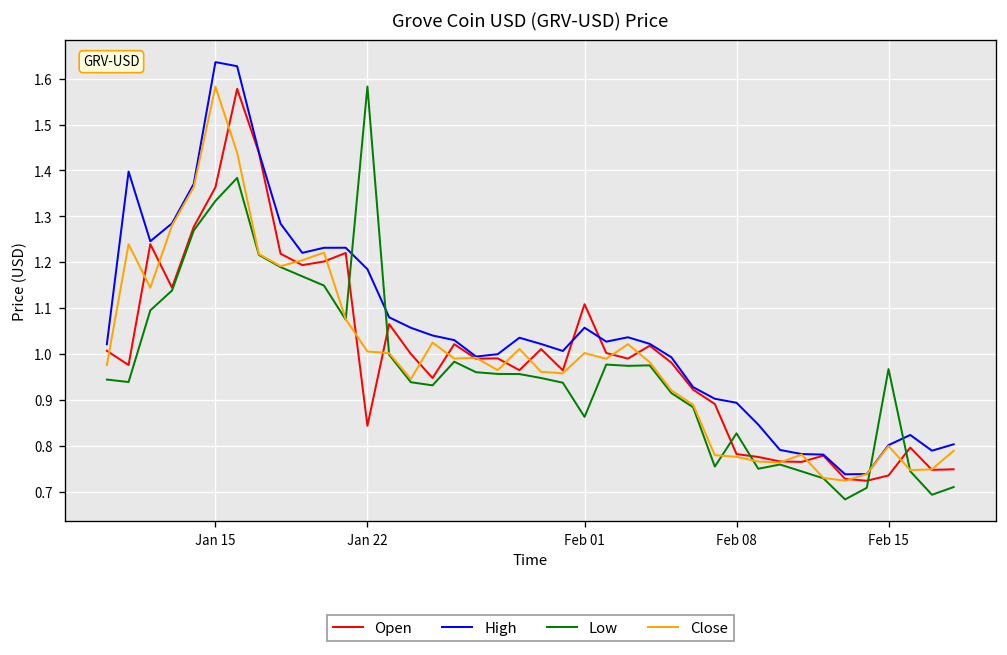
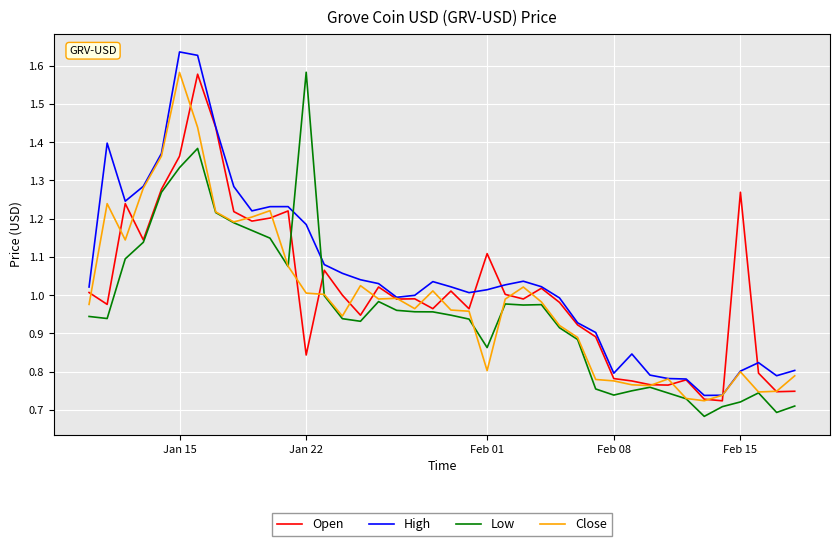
  {
    "Open": {
      "Jan 15": 1.36,
      "Jan 22": 0.84,
      "Feb 01": 1.11,
-     "Feb 15": 0.74
+     "Feb 15": 1.27
    },
    "High": {
      "Jan 15": 1.64,
      "Jan 22": 1.18,
-     "Feb 01": 1.06,
-     "Feb 08": 0.89
+     "Feb 01": 1.01,
+     "Feb 08": 0.80
    },
    "Low": {
      "Jan 15": 1.33,
      "Jan 22": 1.58,
      "Feb 01": 0.86,
-     "Feb 08": 0.83,
-     "Feb 15": 0.97
+     "Feb 08": 0.74,
+     "Feb 15": 0.72
    },
    "Close": {
      "Jan 15": 1.58,
      "Jan 22": 1.01,
-     "Feb 01": 1.00
+     "Feb 01": 0.80
    }
  }
